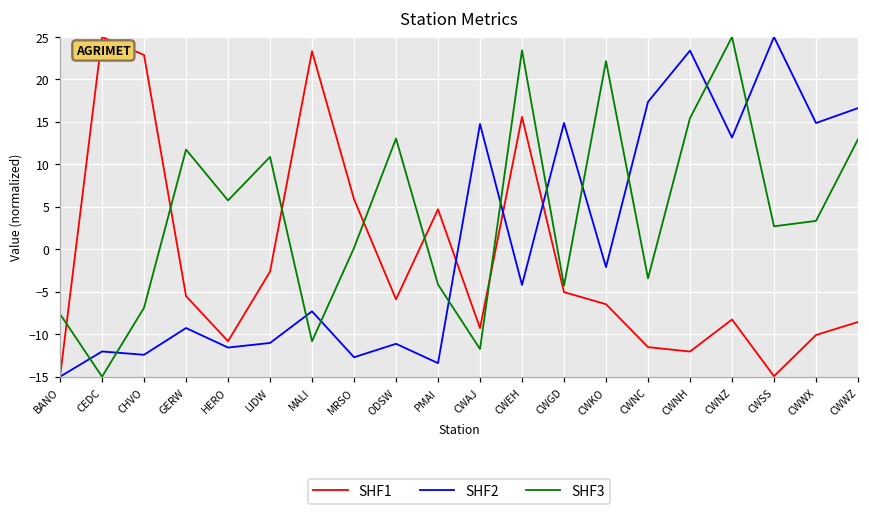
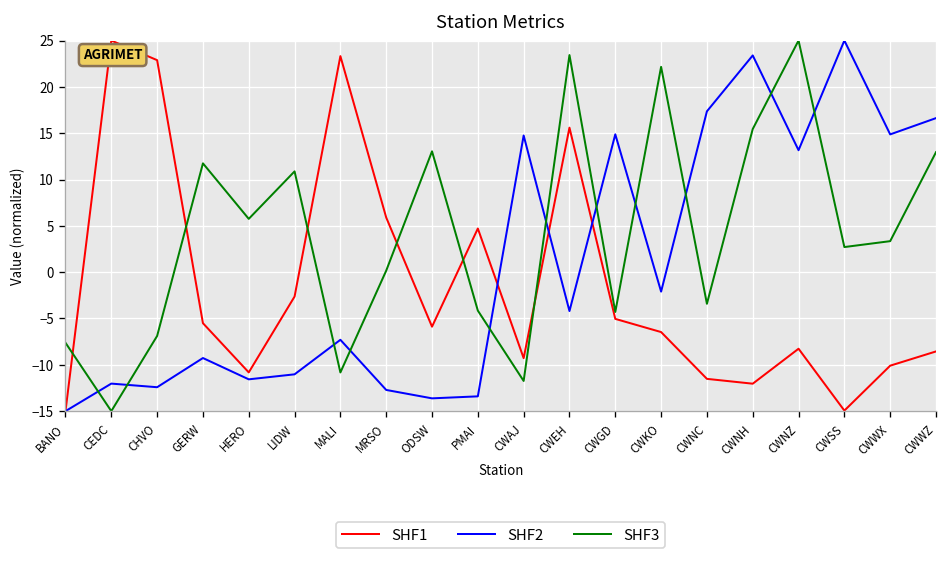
  {
    "SHF1": {
      "CEDC": 25,
      "CHVO": 23,
      "GERW": -6,
      "HERO": -11,
      "LIDW": -3,
      "MALI": 23,
      "MRSO": 6,
      "ODSW": -6,
      "PMAI": 5,
      "CWAJ": -9,
      "CWEH": 16,
      "CWGD": -5,
      "CWKO": -6,
      "CWNC": -12,
      "CWNH": -12,
      "CWNZ": -8,
      "CWSS": -15,
      "CWWX": -10,
      "CWWZ": -9
    },
    "SHF2": {
      "CEDC": -12,
      "CHVO": -12,
      "GERW": -9,
      "HERO": -12,
      "LIDW": -11,
      "MALI": -7,
      "MRSO": -13,
-     "ODSW": -11,
+     "ODSW": -14,
      "PMAI": -13,
      "CWAJ": 15,
      "CWEH": -4,
      "CWGD": 15,
      "CWKO": -2,
      "CWNC": 17,
      "CWNH": 23,
      "CWNZ": 13,
      "CWSS": 25,
      "CWWX": 15,
      "CWWZ": 17
    },
    "SHF3": {
      "BANO": -8,
      "CEDC": -15,
      "CHVO": -7,
      "GERW": 12,
      "HERO": 6,
      "LIDW": 11,
      "MALI": -11,
      "MRSO": 0,
      "ODSW": 13,
      "PMAI": -4,
      "CWAJ": -12,
      "CWEH": 23,
      "CWGD": -4,
      "CWKO": 22,
      "CWNC": -3,
      "CWNH": 15,
      "CWNZ": 25,
      "CWSS": 3,
      "CWWX": 3,
      "CWWZ": 13
    }
  }
